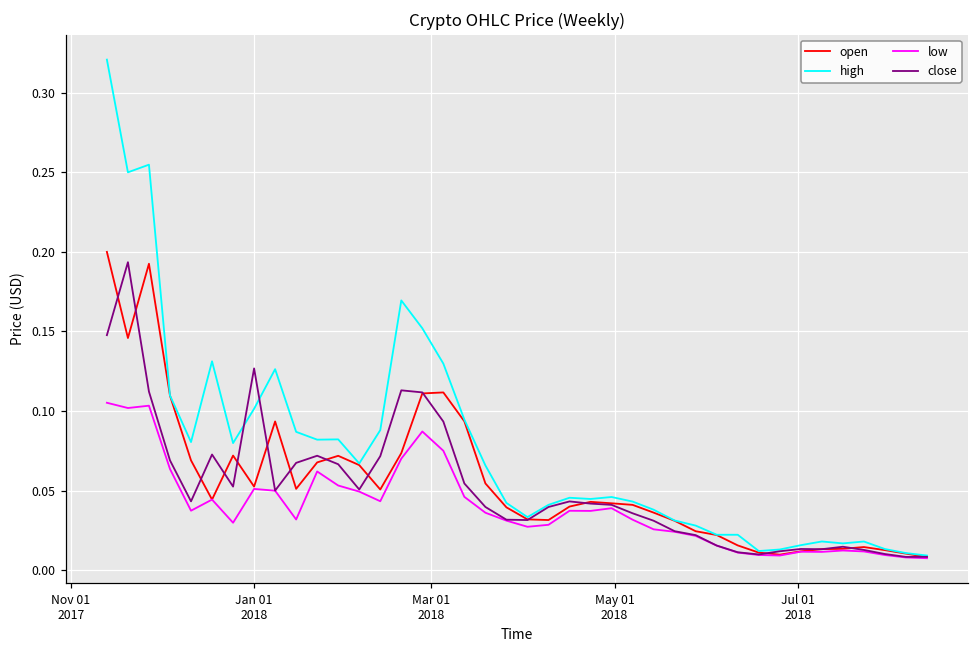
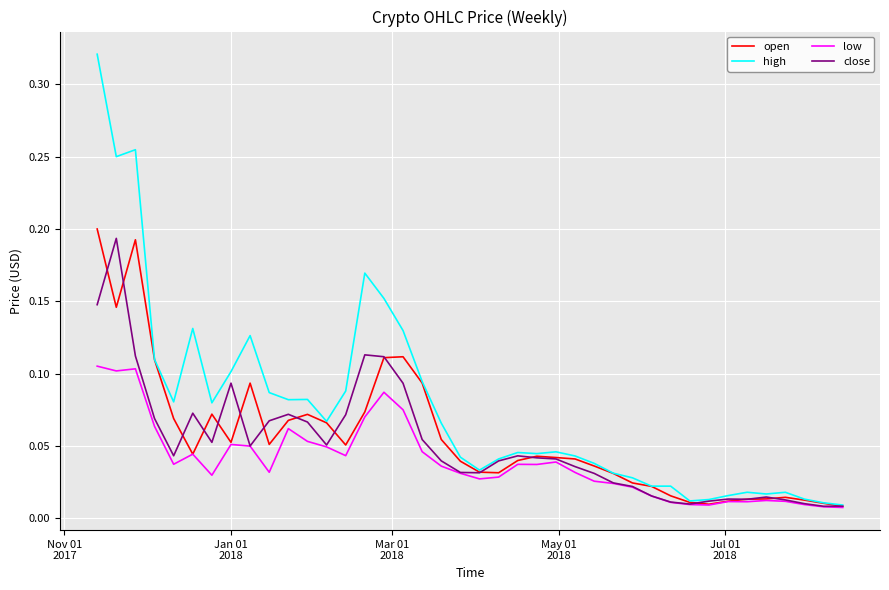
  {
    "high": {
      "Jan 01 2018": 0.101
    },
    "close": {
-     "Jan 01 2018": 0.127
+     "Jan 01 2018": 0.093
    }
  }
